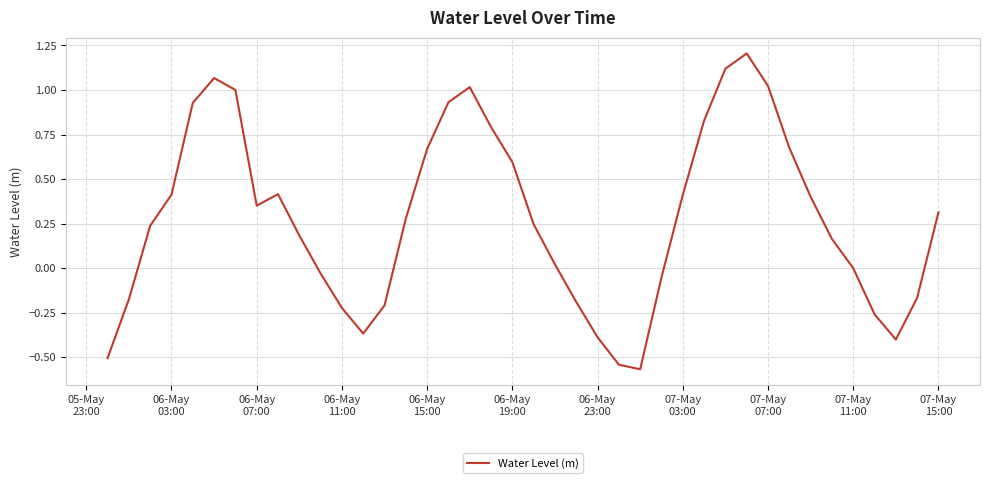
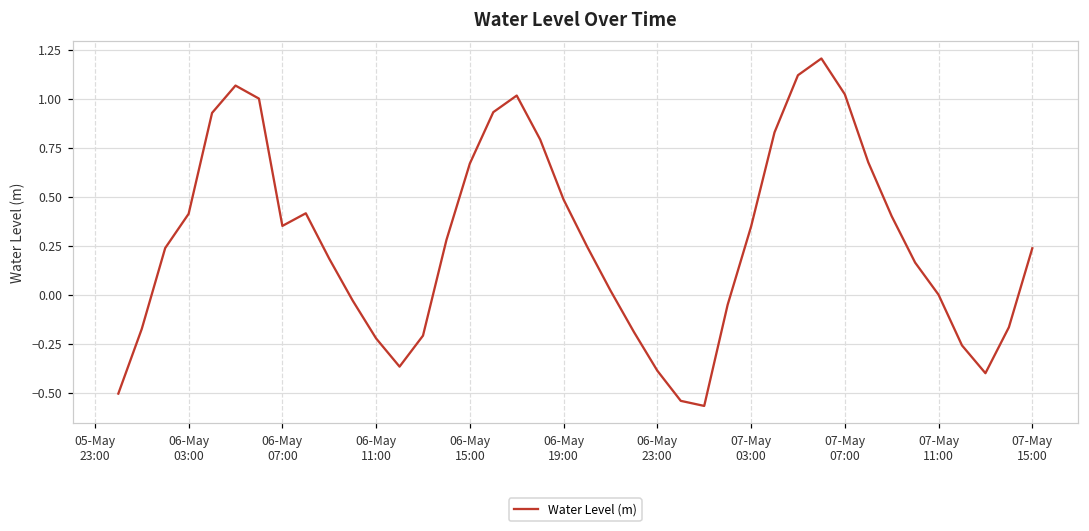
  {
    "06-May 03:00": 0.41,
    "06-May 07:00": 0.35,
    "06-May 11:00": -0.22,
    "06-May 15:00": 0.67,
-   "06-May 19:00": 0.59,
+   "06-May 19:00": 0.48,
    "06-May 23:00": -0.39,
-   "07-May 03:00": 0.41,
+   "07-May 03:00": 0.35,
    "07-May 07:00": 1.02,
    "07-May 11:00": 0.00,
-   "07-May 15:00": 0.31
+   "07-May 15:00": 0.24
  }
